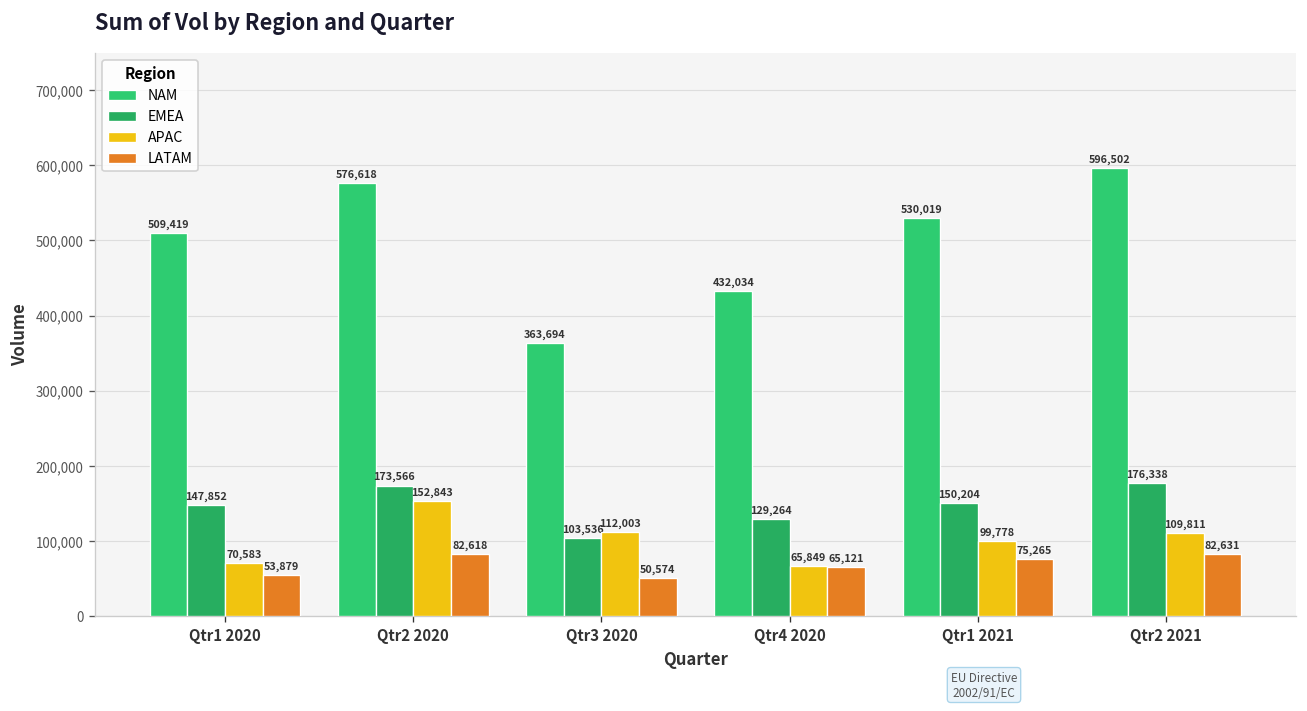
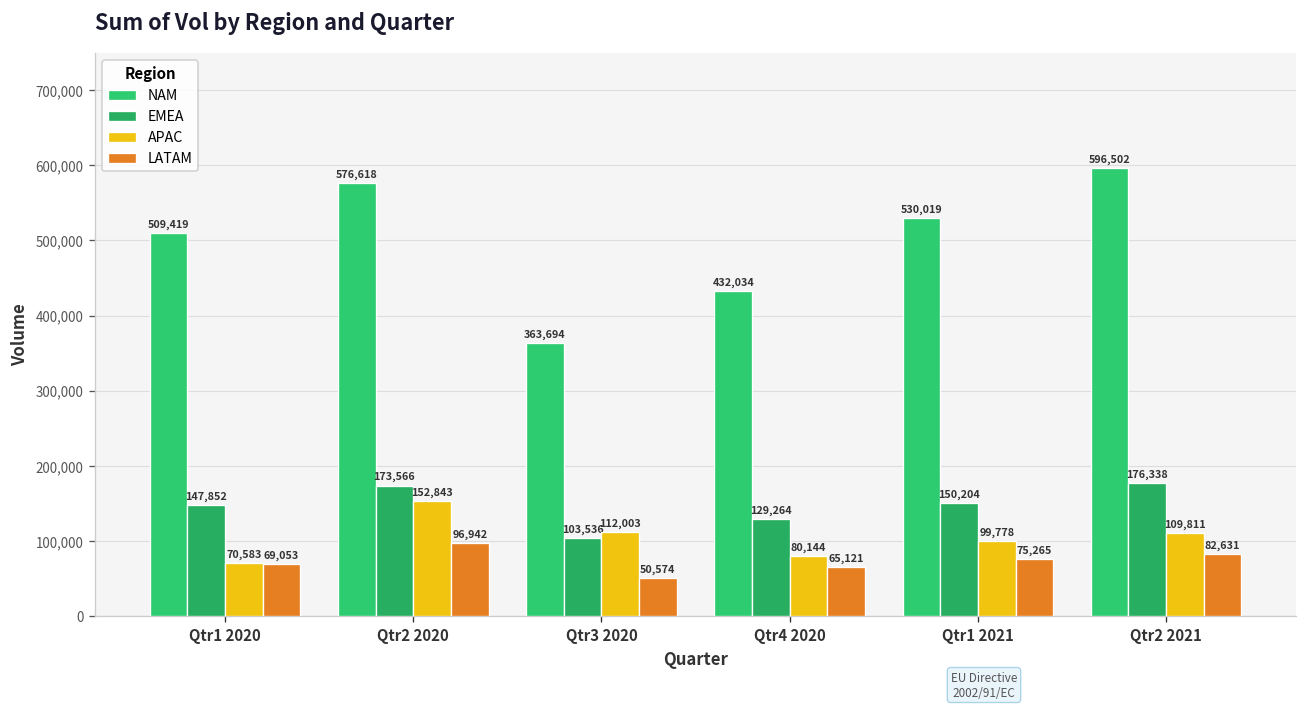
  {
    "APAC": {
      "Qtr1 2020": "70,583",
      "Qtr2 2020": "152,843",
      "Qtr3 2020": "112,003",
-     "Qtr4 2020": "65,849",
+     "Qtr4 2020": "80,144",
      "Qtr1 2021": "99,778",
      "Qtr2 2021": "109,811"
    },
    "LATAM": {
-     "Qtr1 2020": "53,879",
-     "Qtr2 2020": "82,618",
+     "Qtr1 2020": "69,053",
+     "Qtr2 2020": "96,942",
      "Qtr3 2020": "50,574",
      "Qtr4 2020": "65,121",
      "Qtr1 2021": "75,265",
      "Qtr2 2021": "82,631"
    }
  }
